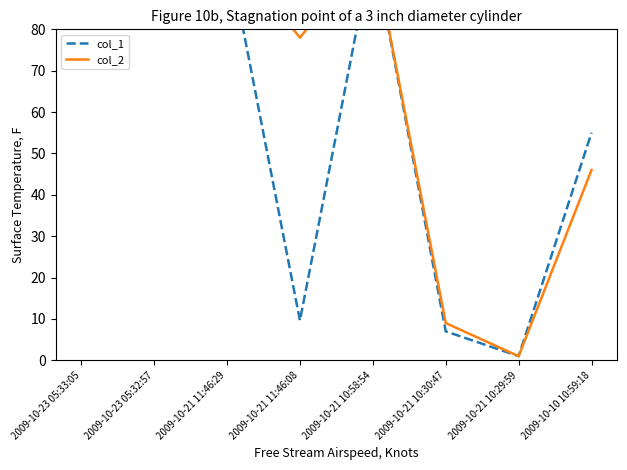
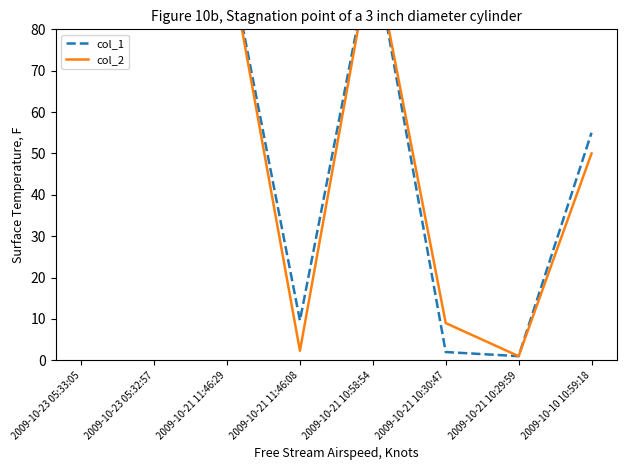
  {
    "col_1": {
      "2009-10-21 11:46:08": 10,
-     "2009-10-21 10:30:47": 7,
+     "2009-10-21 10:30:47": 2,
      "2009-10-10 10:59:18": 55
    },
    "col_2": {
-     "2009-10-21 11:46:08": 78,
+     "2009-10-21 11:46:08": 2,
      "2009-10-21 10:30:47": 9,
-     "2009-10-10 10:59:18": 46
+     "2009-10-10 10:59:18": 50
    }
  }
